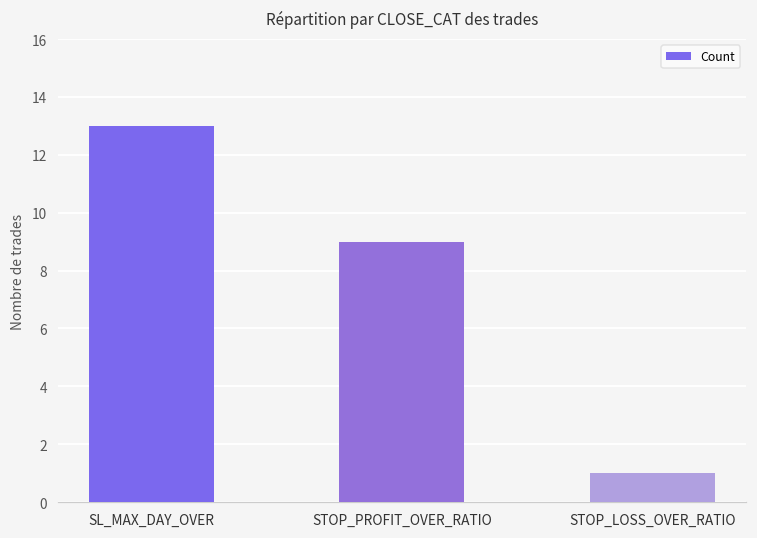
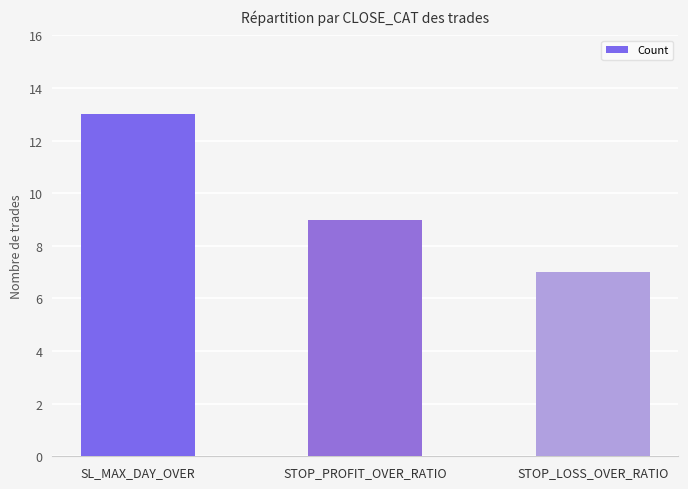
  {
    "SL_MAX_DAY_OVER": 13,
    "STOP_PROFIT_OVER_RATIO": 9,
-   "STOP_LOSS_OVER_RATIO": 1
+   "STOP_LOSS_OVER_RATIO": 7
  }
